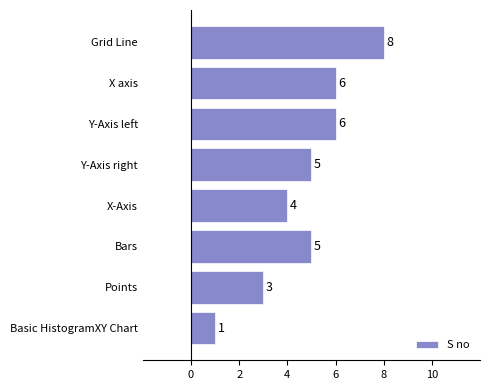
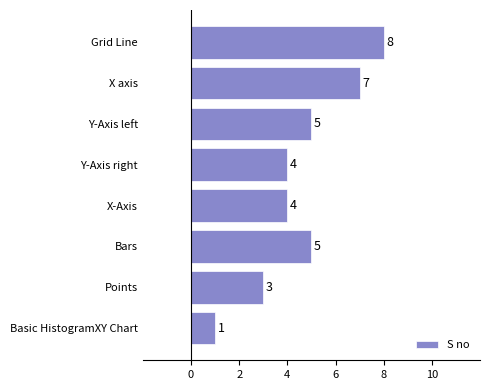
  {
    "Grid Line": 8,
-   "X axis": 6,
-   "Y-Axis left": 6,
-   "Y-Axis right": 5,
+   "X axis": 7,
+   "Y-Axis left": 5,
+   "Y-Axis right": 4,
    "X-Axis": 4,
    "Bars": 5,
    "Points": 3,
    "Basic HistogramXY Chart": 1
  }
